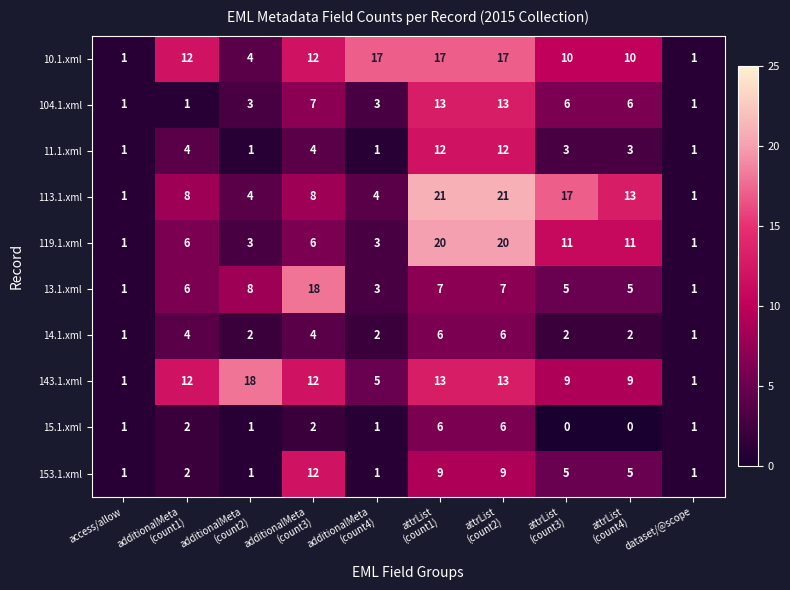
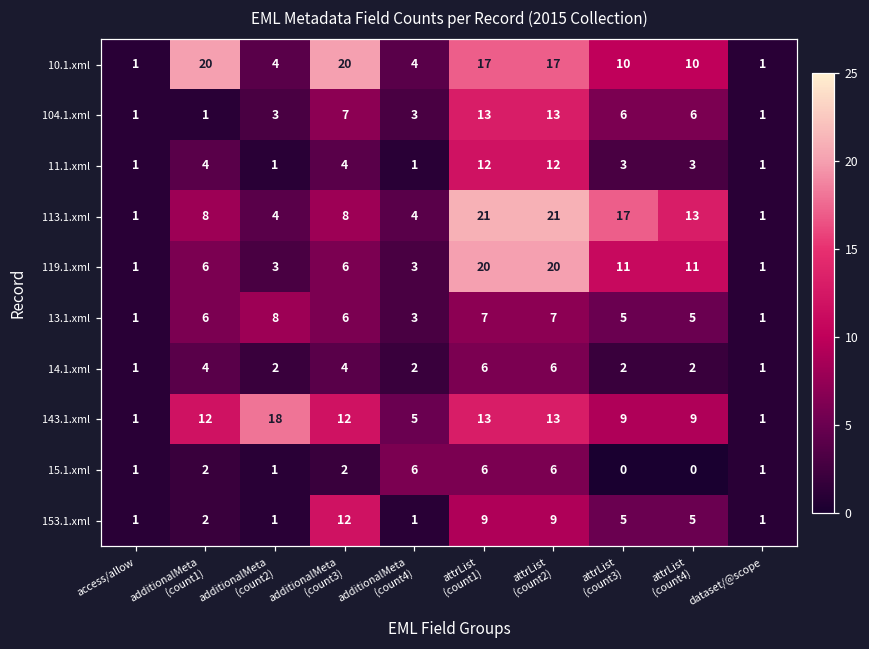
  {
    "10.1.xml": {
      "access/allow": 1,
-     "additionalMeta (count1)": 12,
+     "additionalMeta (count1)": 20,
      "additionalMeta (count2)": 4,
-     "additionalMeta (count3)": 12,
-     "additionalMeta (count4)": 17,
+     "additionalMeta (count3)": 20,
+     "additionalMeta (count4)": 4,
      "attrList (count1)": 17,
      "attrList (count2)": 17,
      "attrList (count3)": 10,
      "attrList (count4)": 10,
      "dataset/@scope": 1
    },
    "104.1.xml": {
      "access/allow": 1,
      "additionalMeta (count1)": 1,
      "additionalMeta (count2)": 3,
      "additionalMeta (count3)": 7,
      "additionalMeta (count4)": 3,
      "attrList (count1)": 13,
      "attrList (count2)": 13,
      "attrList (count3)": 6,
      "attrList (count4)": 6,
      "dataset/@scope": 1
    },
    "11.1.xml": {
      "access/allow": 1,
      "additionalMeta (count1)": 4,
      "additionalMeta (count2)": 1,
      "additionalMeta (count3)": 4,
      "additionalMeta (count4)": 1,
      "attrList (count1)": 12,
      "attrList (count2)": 12,
      "attrList (count3)": 3,
      "attrList (count4)": 3,
      "dataset/@scope": 1
    },
    "113.1.xml": {
      "access/allow": 1,
      "additionalMeta (count1)": 8,
      "additionalMeta (count2)": 4,
      "additionalMeta (count3)": 8,
      "additionalMeta (count4)": 4,
      "attrList (count1)": 21,
      "attrList (count2)": 21,
      "attrList (count3)": 17,
      "attrList (count4)": 13,
      "dataset/@scope": 1
    },
    "119.1.xml": {
      "access/allow": 1,
      "additionalMeta (count1)": 6,
      "additionalMeta (count2)": 3,
      "additionalMeta (count3)": 6,
      "additionalMeta (count4)": 3,
      "attrList (count1)": 20,
      "attrList (count2)": 20,
      "attrList (count3)": 11,
      "attrList (count4)": 11,
      "dataset/@scope": 1
    },
    "13.1.xml": {
      "access/allow": 1,
      "additionalMeta (count1)": 6,
      "additionalMeta (count2)": 8,
-     "additionalMeta (count3)": 18,
+     "additionalMeta (count3)": 6,
      "additionalMeta (count4)": 3,
      "attrList (count1)": 7,
      "attrList (count2)": 7,
      "attrList (count3)": 5,
      "attrList (count4)": 5,
      "dataset/@scope": 1
    },
    "14.1.xml": {
      "access/allow": 1,
      "additionalMeta (count1)": 4,
      "additionalMeta (count2)": 2,
      "additionalMeta (count3)": 4,
      "additionalMeta (count4)": 2,
      "attrList (count1)": 6,
      "attrList (count2)": 6,
      "attrList (count3)": 2,
      "attrList (count4)": 2,
      "dataset/@scope": 1
    },
    "143.1.xml": {
      "access/allow": 1,
      "additionalMeta (count1)": 12,
      "additionalMeta (count2)": 18,
      "additionalMeta (count3)": 12,
      "additionalMeta (count4)": 5,
      "attrList (count1)": 13,
      "attrList (count2)": 13,
      "attrList (count3)": 9,
      "attrList (count4)": 9,
      "dataset/@scope": 1
    },
    "15.1.xml": {
      "access/allow": 1,
      "additionalMeta (count1)": 2,
      "additionalMeta (count2)": 1,
      "additionalMeta (count3)": 2,
-     "additionalMeta (count4)": 1,
+     "additionalMeta (count4)": 6,
      "attrList (count1)": 6,
      "attrList (count2)": 6,
      "attrList (count3)": 0,
      "attrList (count4)": 0,
      "dataset/@scope": 1
    },
    "153.1.xml": {
      "access/allow": 1,
      "additionalMeta (count1)": 2,
      "additionalMeta (count2)": 1,
      "additionalMeta (count3)": 12,
      "additionalMeta (count4)": 1,
      "attrList (count1)": 9,
      "attrList (count2)": 9,
      "attrList (count3)": 5,
      "attrList (count4)": 5,
      "dataset/@scope": 1
    }
  }
